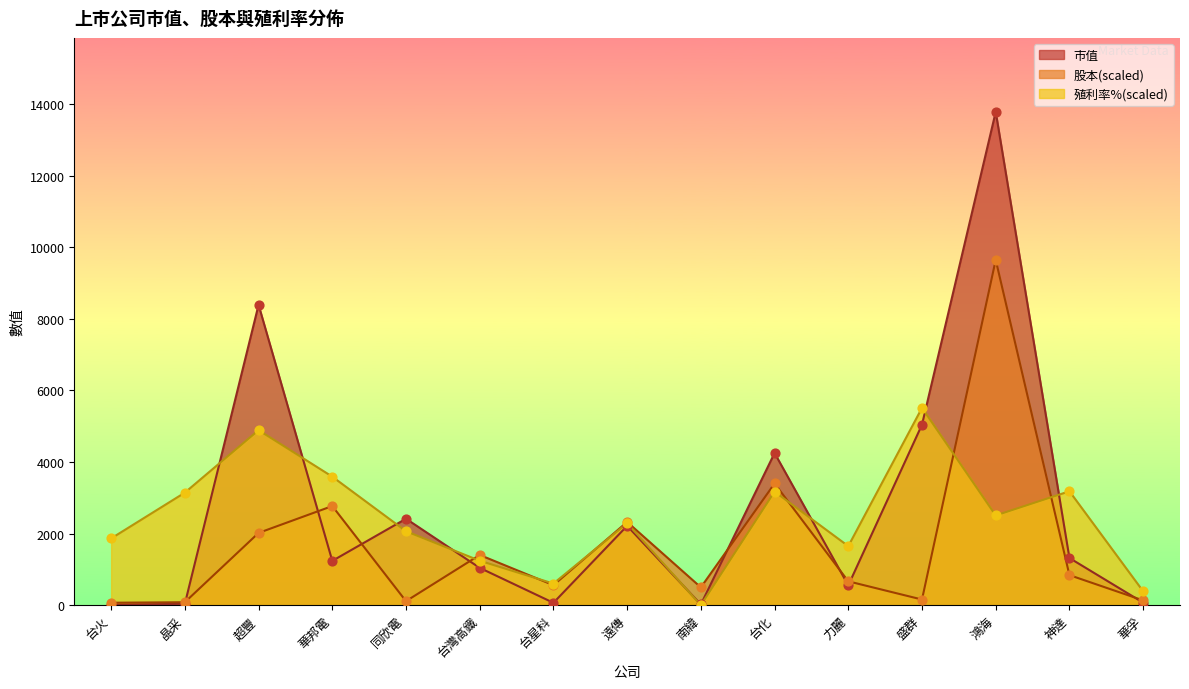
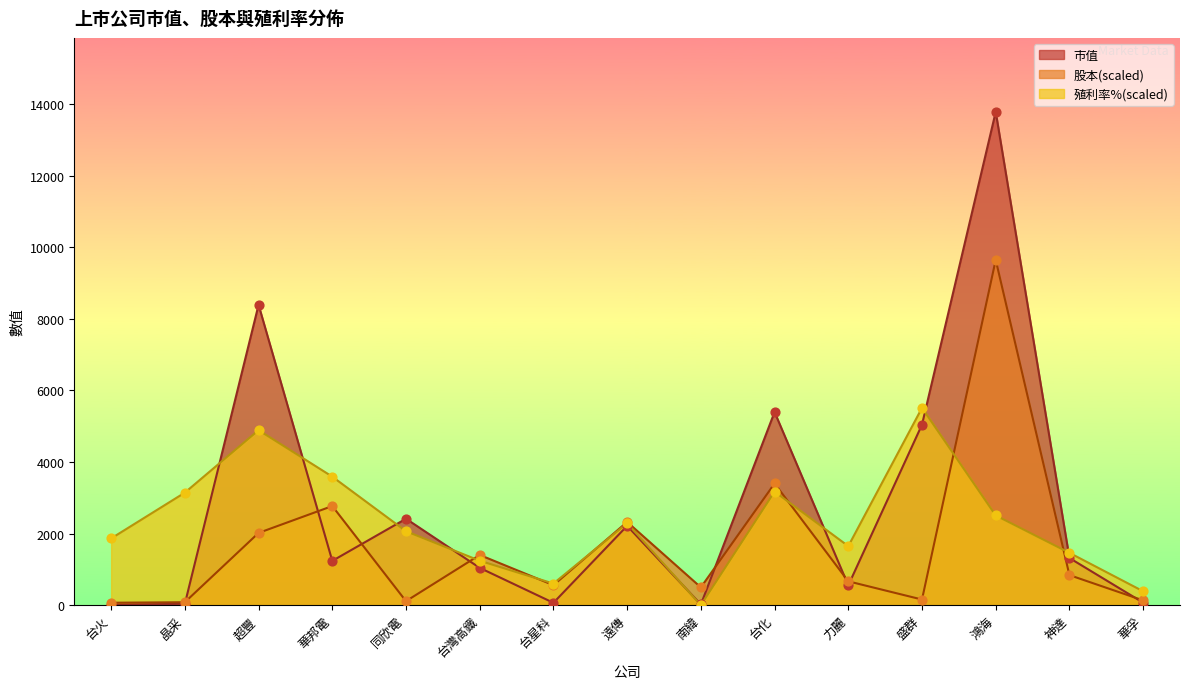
  {
    "市值": {
      "超豐": 8400,
      "華邦電": 1200,
      "同欣電": 2400,
      "台灣高鐵": 1000,
      "台星科": 100,
      "遠傳": 2200,
-     "台化": 4200,
+     "台化": 5400,
      "力麗": 600,
      "盛群": 5000,
      "鴻海": 13800,
      "神達": 1300
    },
    "股本(scaled)": {
      "超豐": 2000,
      "華邦電": 2800,
      "同欣電": 100,
      "台灣高鐵": 1400,
      "南緯": 500,
      "台化": 3400,
      "力麗": 700,
      "盛群": 200,
      "鴻海": 9600,
      "神達": 800
    },
    "殖利率%(scaled)": {
      "台火": 1900,
      "晶采": 3100,
      "超豐": 4900,
      "華邦電": 3600,
      "同欣電": 2100,
      "台灣高鐵": 1200,
      "台化": 3200,
      "力麗": 1600,
      "盛群": 5500,
      "鴻海": 2500,
-     "神達": 3200,
+     "神達": 1500,
      "華孚": 400
    }
  }
